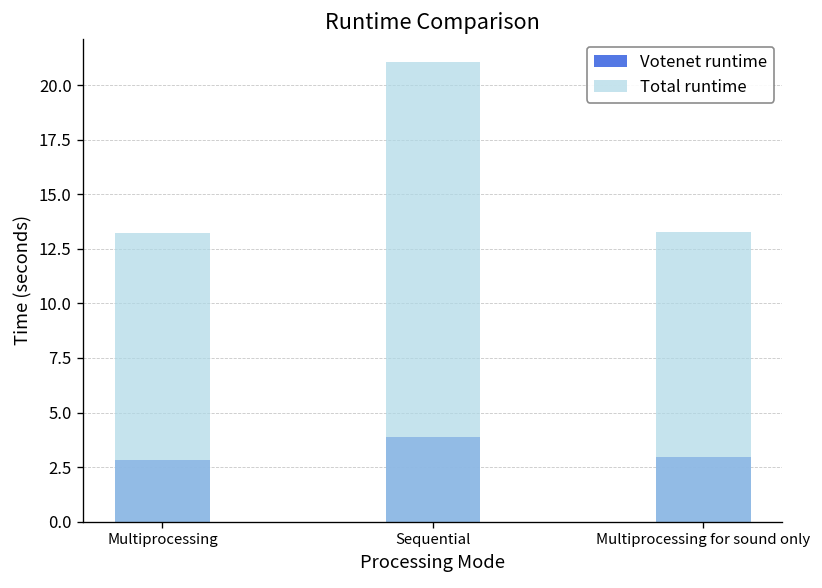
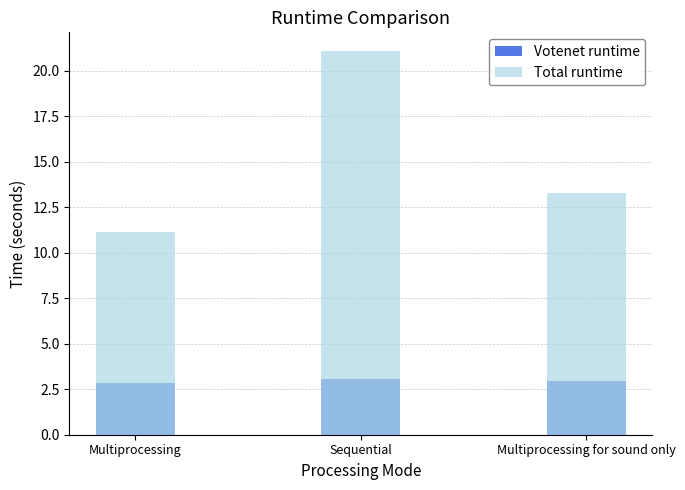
  {
    "Votenet runtime": {
-     "Sequential": 3.9
+     "Sequential": 3.1
    },
    "Total runtime": {
-     "Multiprocessing": 13.2,
+     "Multiprocessing": 11.2,
      "Sequential": 21.1,
      "Multiprocessing for sound only": 13.3
    }
  }
